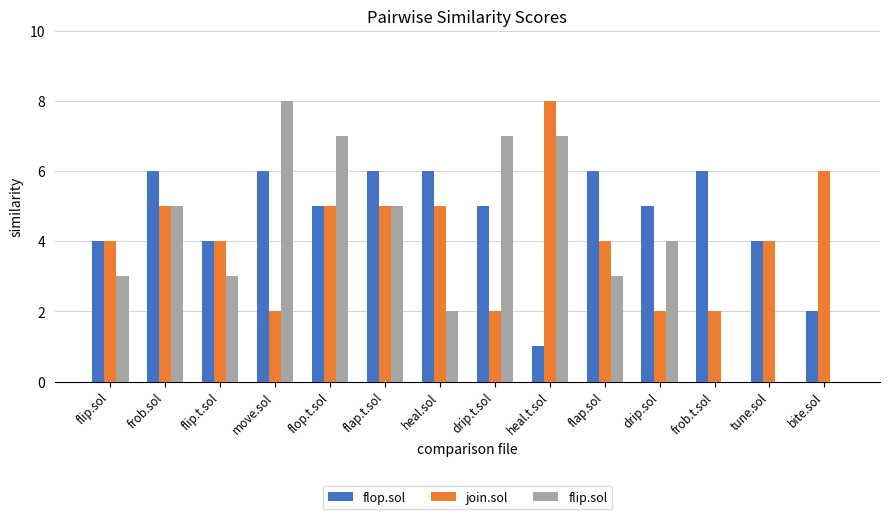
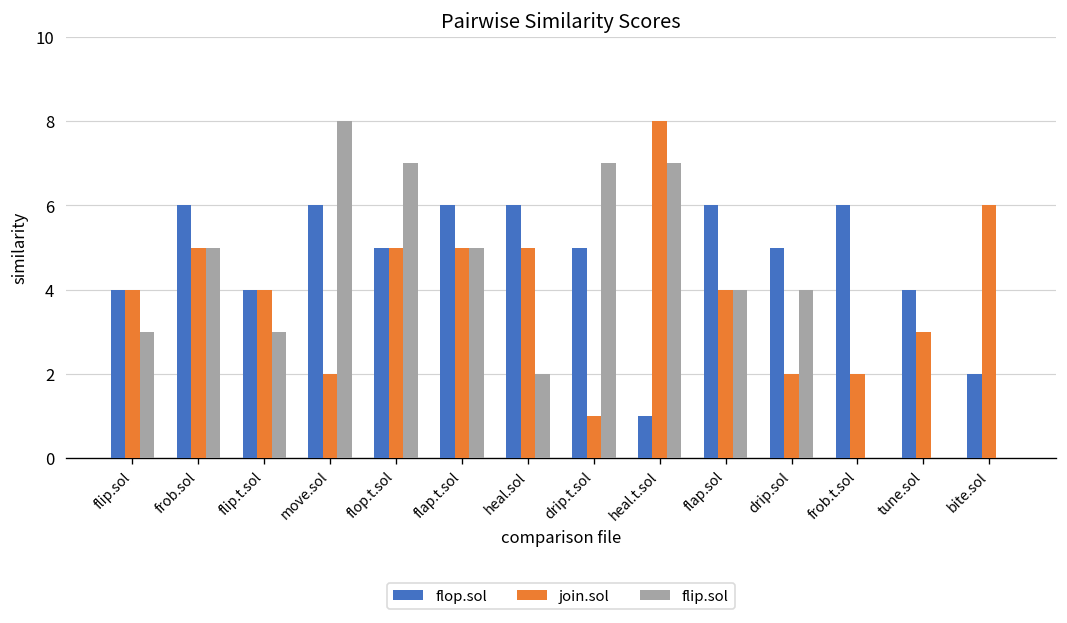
  {
    "flop.sol": {
      "flip.sol": 4,
      "frob.sol": 6,
      "flip.t.sol": 4,
      "move.sol": 6,
      "flop.t.sol": 5,
      "flap.t.sol": 6,
      "heal.sol": 6,
      "drip.t.sol": 5,
      "heal.t.sol": 1,
      "flap.sol": 6,
      "drip.sol": 5,
      "frob.t.sol": 6,
      "tune.sol": 4,
      "bite.sol": 2
    },
    "join.sol": {
      "flip.sol": 4,
      "frob.sol": 5,
      "flip.t.sol": 4,
      "move.sol": 2,
      "flop.t.sol": 5,
      "flap.t.sol": 5,
      "heal.sol": 5,
-     "drip.t.sol": 2,
+     "drip.t.sol": 1,
      "heal.t.sol": 8,
      "flap.sol": 4,
      "drip.sol": 2,
      "frob.t.sol": 2,
-     "tune.sol": 4,
+     "tune.sol": 3,
      "bite.sol": 6
    },
    "flip.sol": {
      "flip.sol": 3,
      "frob.sol": 5,
      "flip.t.sol": 3,
      "move.sol": 8,
      "flop.t.sol": 7,
      "flap.t.sol": 5,
      "heal.sol": 2,
      "drip.t.sol": 7,
      "heal.t.sol": 7,
-     "flap.sol": 3,
+     "flap.sol": 4,
      "drip.sol": 4,
      "frob.t.sol": 0,
      "tune.sol": 0,
      "bite.sol": 0
    }
  }
